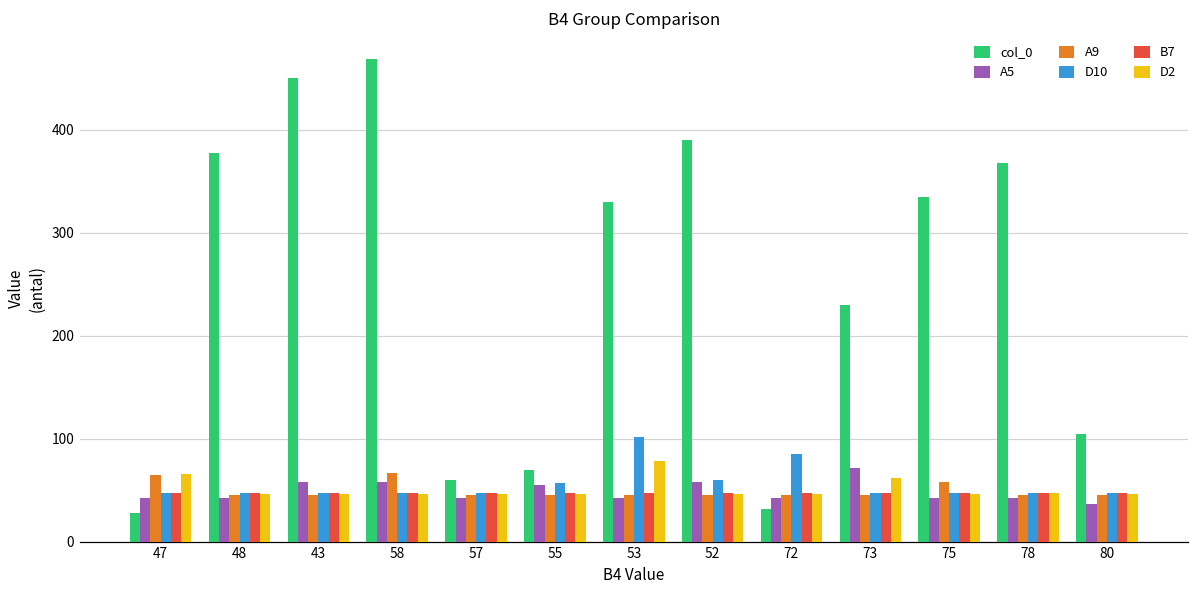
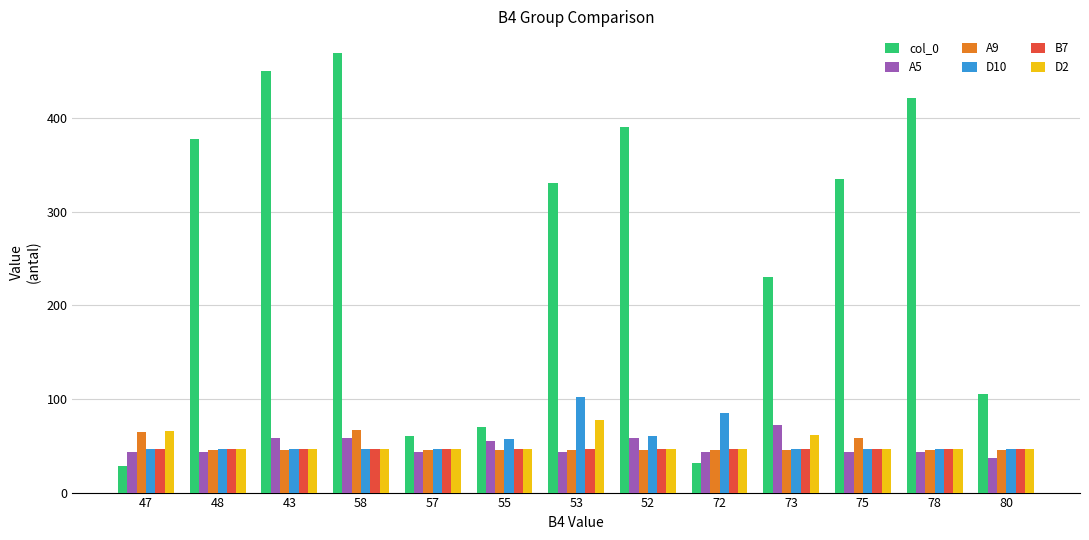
  {
    "col_0": {
      "47": 30,
      "48": 380,
      "43": 450,
      "58": 470,
      "57": 60,
      "55": 70,
      "53": 330,
      "52": 390,
      "72": 30,
      "73": 230,
      "75": 340,
-     "78": 370,
+     "78": 420,
      "80": 110
    },
    "A5": {
      "47": 40,
      "48": 40,
      "43": 60,
      "58": 60,
      "57": 40,
      "55": 60,
      "53": 40,
      "52": 60,
      "72": 40,
      "73": 70,
      "75": 40,
      "78": 40,
      "80": 40
    },
    "D10": {
      "47": 50,
      "48": 50,
      "43": 50,
      "58": 50,
      "57": 50,
      "55": 60,
      "53": 100,
      "52": 60,
      "72": 90,
      "73": 50,
      "75": 50,
      "78": 50,
      "80": 50
    },
    "D2": {
      "47": 70,
      "48": 50,
      "43": 50,
      "58": 50,
      "57": 50,
      "55": 50,
      "53": 80,
      "52": 50,
      "72": 50,
      "73": 60,
      "75": 50,
      "78": 50,
      "80": 50
    }
  }
